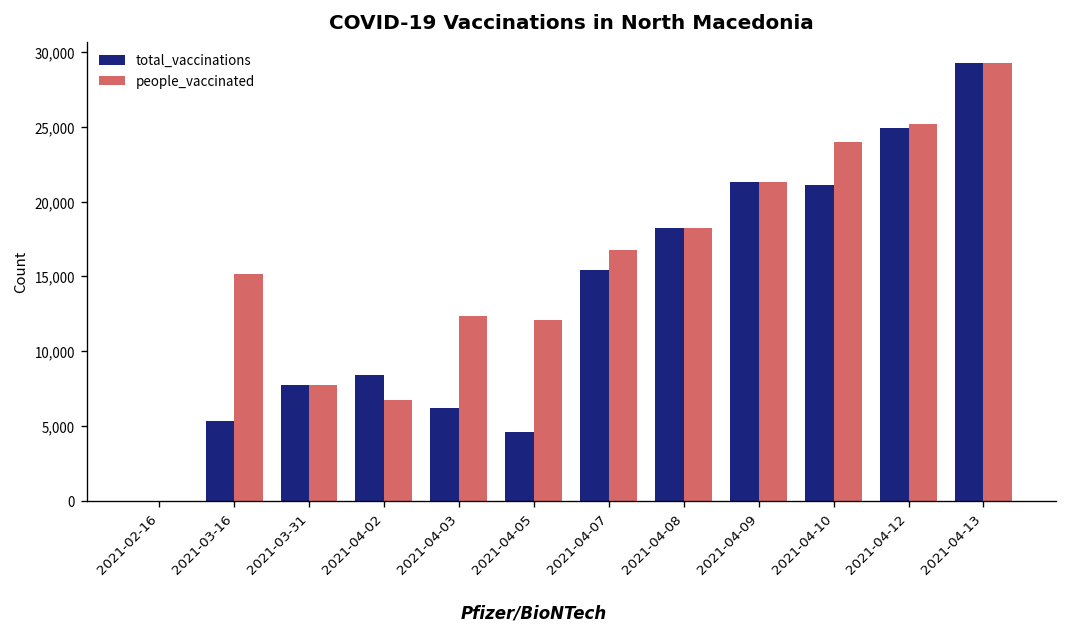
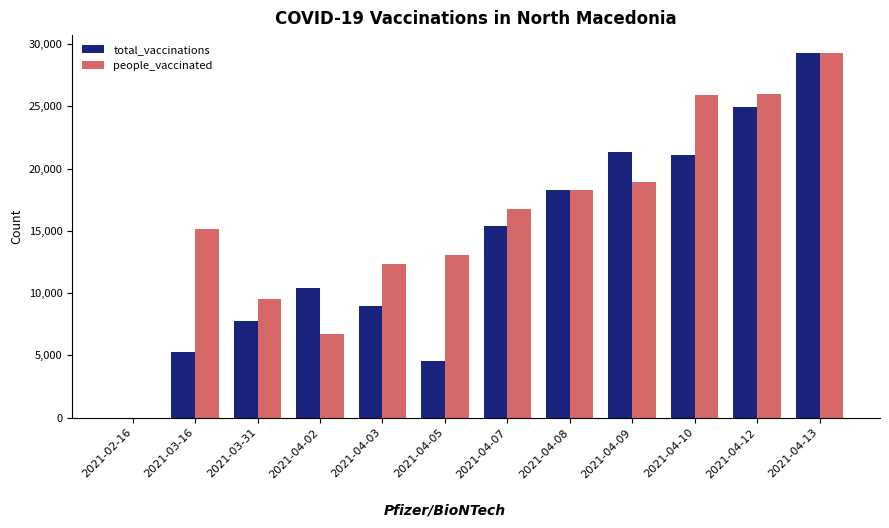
  {
    "total_vaccinations": {
      "2021-02-16": "0",
      "2021-03-16": "5,300",
      "2021-03-31": "7,700",
-     "2021-04-02": "8,400",
-     "2021-04-03": "6,200",
+     "2021-04-02": "10,400",
+     "2021-04-03": "9,000",
      "2021-04-05": "4,600",
      "2021-04-07": "15,400",
      "2021-04-08": "18,300",
      "2021-04-09": "21,300",
      "2021-04-10": "21,100",
      "2021-04-12": "24,900",
      "2021-04-13": "29,300"
    },
    "people_vaccinated": {
      "2021-02-16": "0",
      "2021-03-16": "15,100",
-     "2021-03-31": "7,700",
+     "2021-03-31": "9,600",
      "2021-04-02": "6,700",
      "2021-04-03": "12,400",
-     "2021-04-05": "12,100",
+     "2021-04-05": "13,100",
      "2021-04-07": "16,800",
      "2021-04-08": "18,300",
-     "2021-04-09": "21,300",
-     "2021-04-10": "24,000",
-     "2021-04-12": "25,200",
+     "2021-04-09": "18,900",
+     "2021-04-10": "25,900",
+     "2021-04-12": "26,000",
      "2021-04-13": "29,300"
    }
  }
